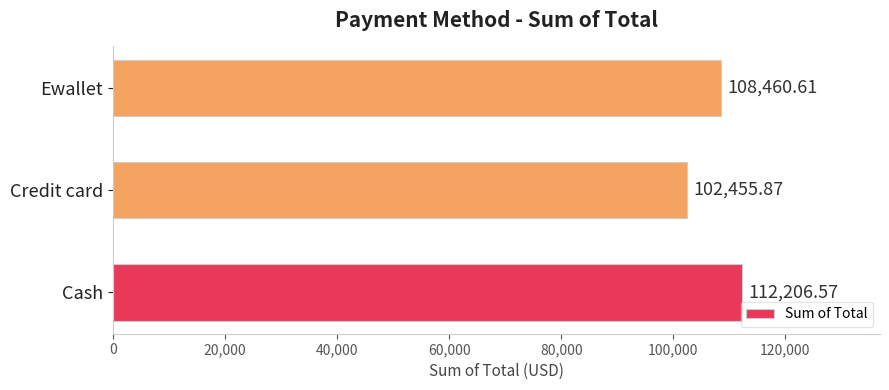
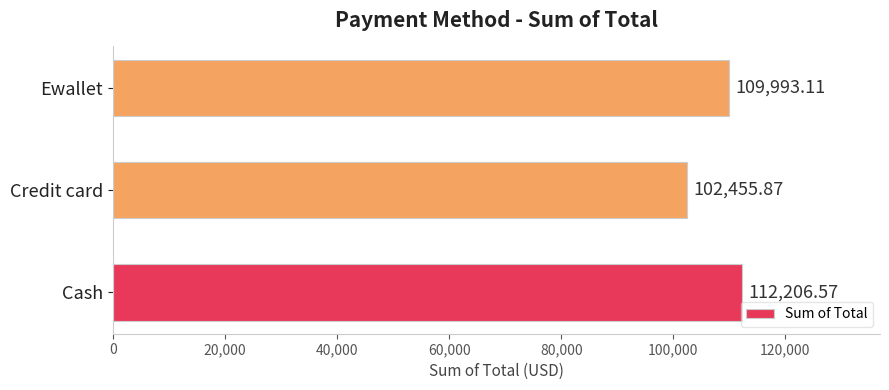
  {
-   "Ewallet": "108,460.61",
+   "Ewallet": "109,993.11",
    "Credit card": "102,455.87",
    "Cash": "112,206.57"
  }
